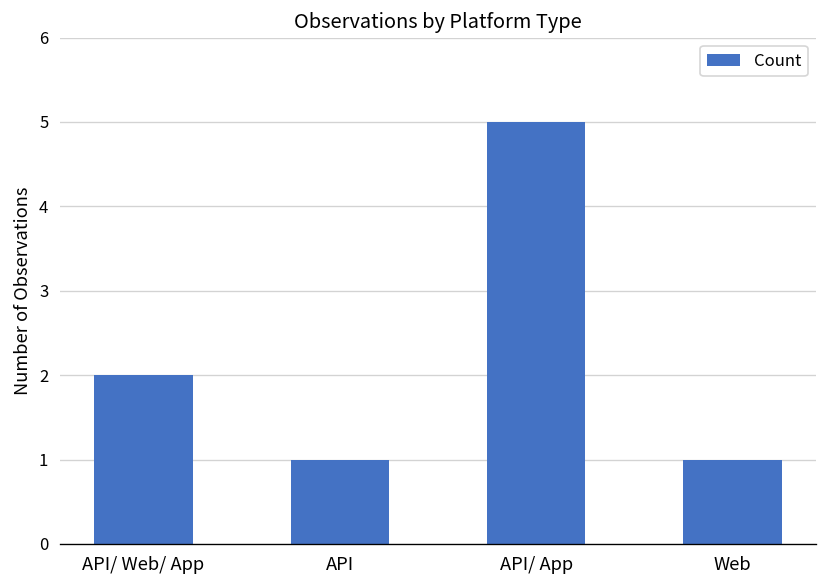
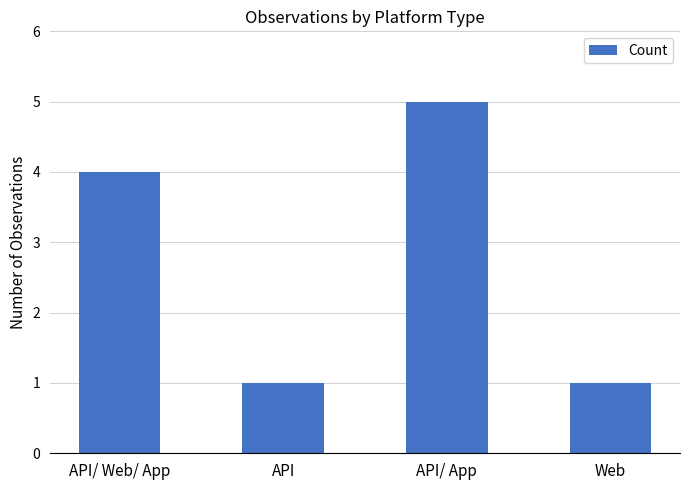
  {
-   "API/ Web/ App": 2,
+   "API/ Web/ App": 4,
    "API": 1,
    "API/ App": 5,
    "Web": 1
  }
